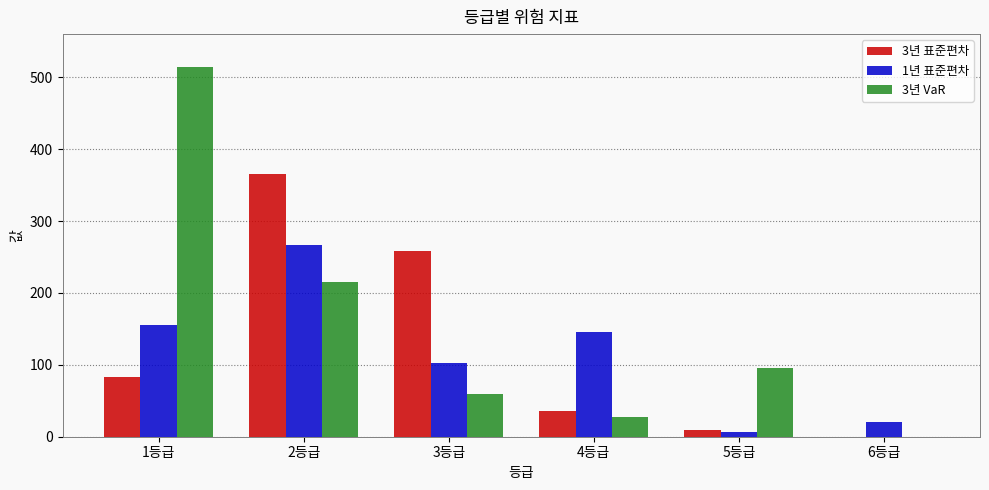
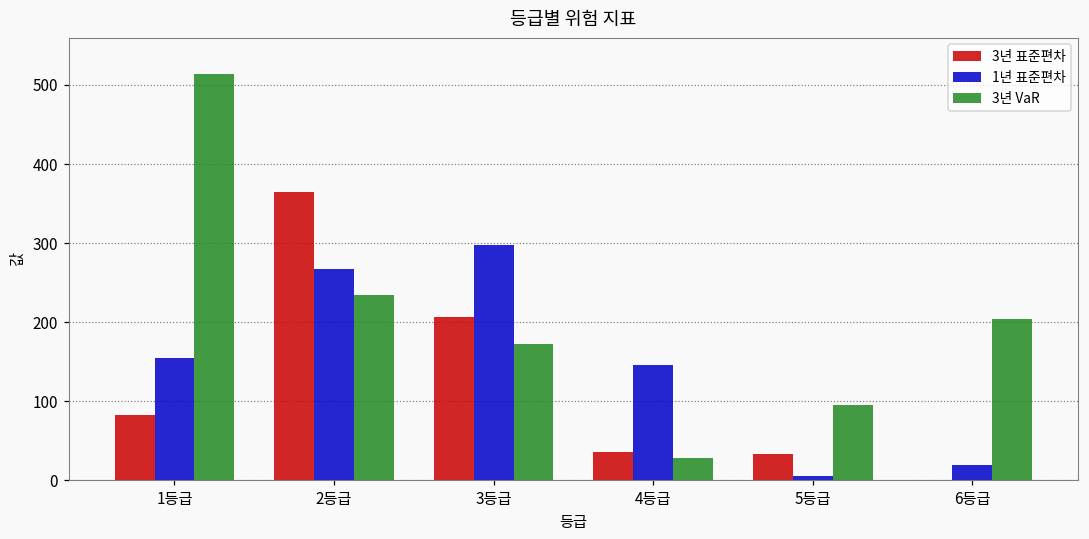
  {
    "3년 표준편차": {
      "1등급": 80,
      "2등급": 370,
-     "3등급": 260,
+     "3등급": 210,
      "4등급": 40,
-     "5등급": 10,
+     "5등급": 30,
      "6등급": 0
    },
    "1년 표준편차": {
      "1등급": 160,
      "2등급": 270,
-     "3등급": 100,
+     "3등급": 300,
      "4등급": 150,
      "5등급": 10,
      "6등급": 20
    },
    "3년 VaR": {
      "1등급": 510,
-     "2등급": 220,
-     "3등급": 60,
+     "2등급": 230,
+     "3등급": 170,
      "4등급": 30,
      "5등급": 100,
-     "6등급": 0
+     "6등급": 200
    }
  }
